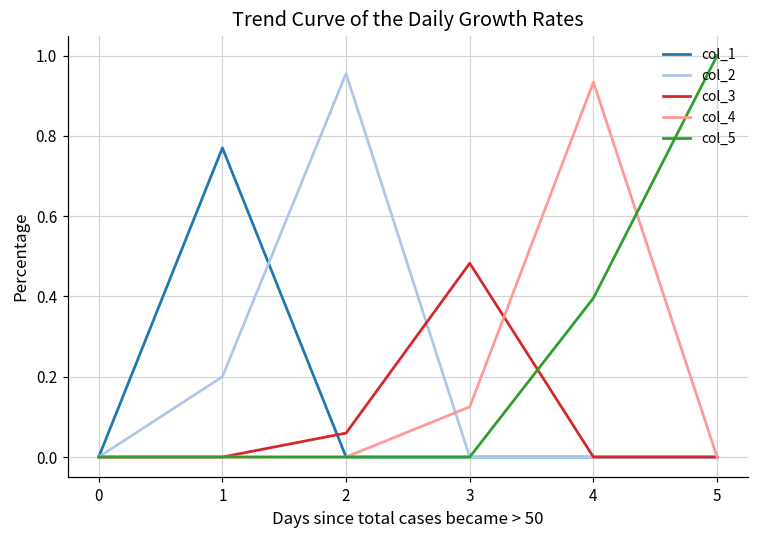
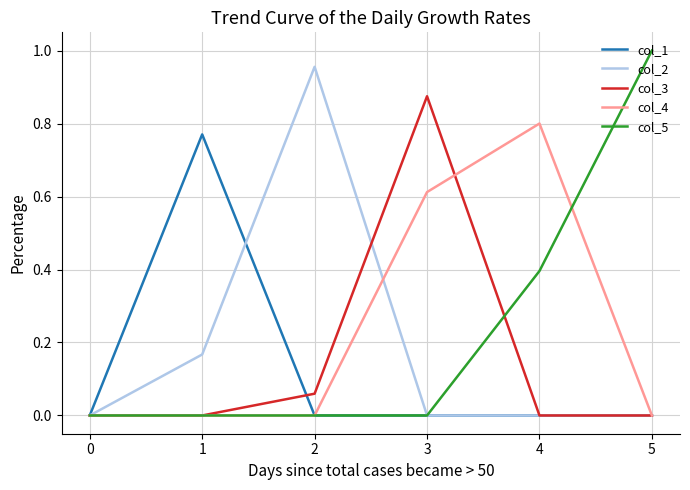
  {
    "col_1": {
      "1": 0.77
    },
    "col_2": {
-     "1": 0.20,
+     "1": 0.17,
      "2": 0.96
    },
    "col_3": {
      "2": 0.06,
-     "3": 0.48
+     "3": 0.87
    },
    "col_4": {
-     "3": 0.13,
-     "4": 0.93
+     "3": 0.61,
+     "4": 0.80
    },
    "col_5": {
      "4": 0.40,
      "5": 1.00
    }
  }
